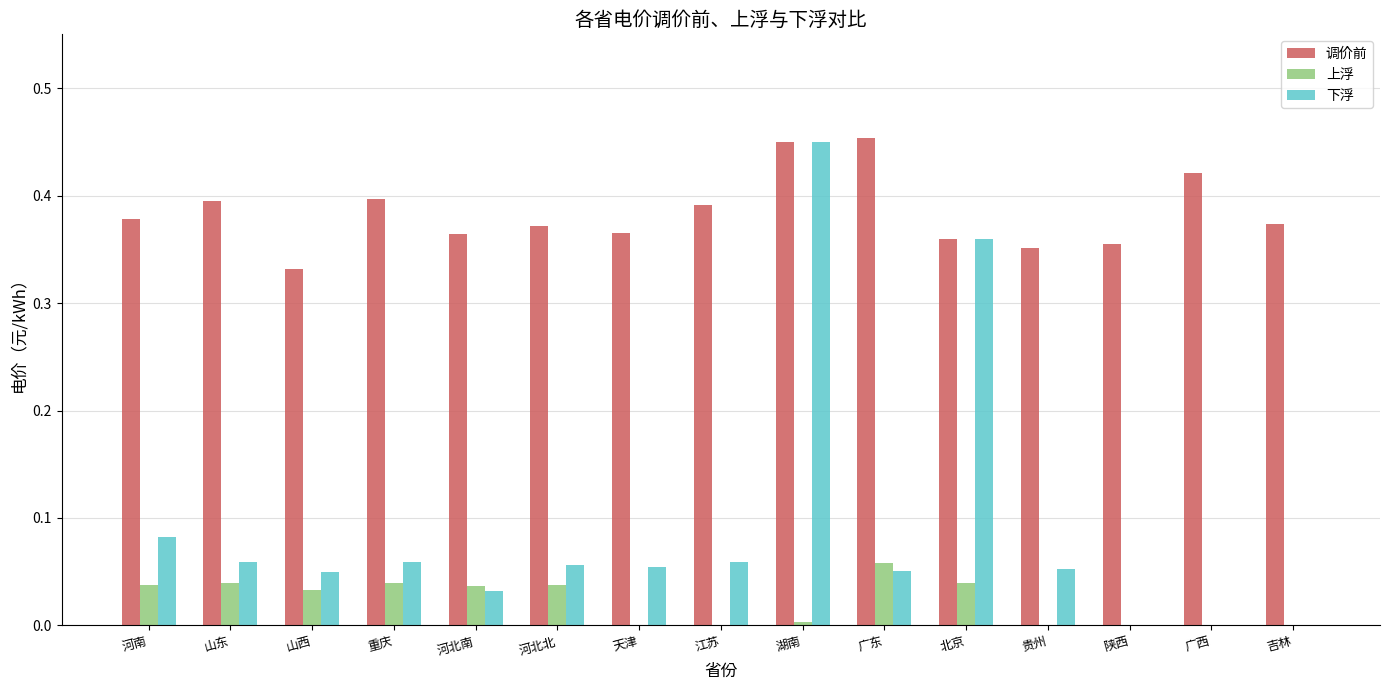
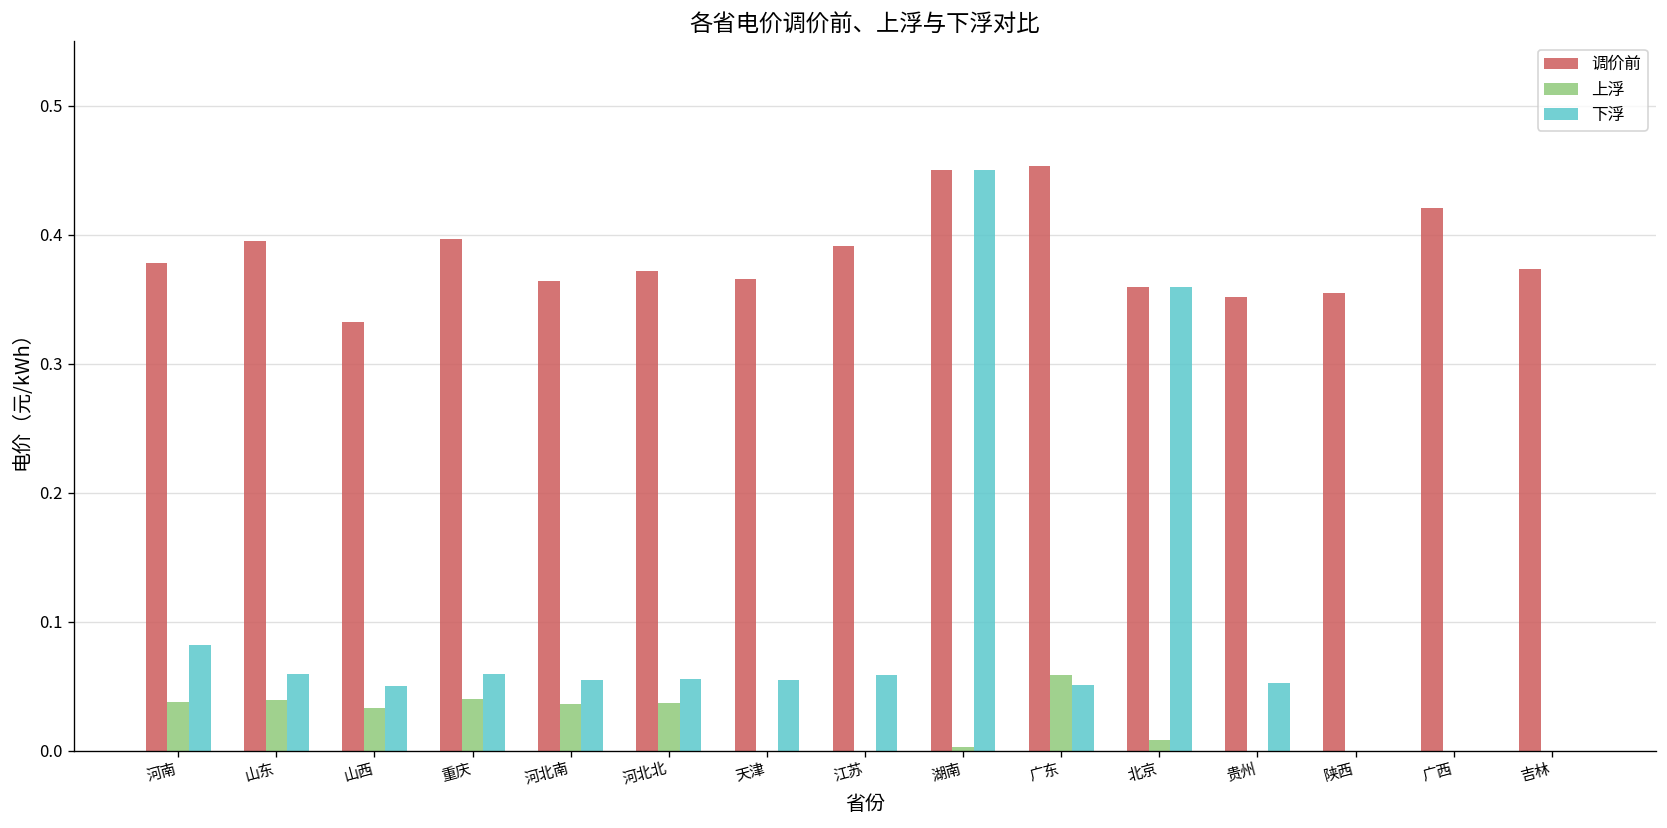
  {
    "调价前": {
      "河南": 0.378,
      "山东": 0.395,
      "山西": 0.332,
      "重庆": 0.396,
      "河北南": 0.364,
      "河北北": 0.372,
      "天津": 0.366,
      "江苏": 0.391,
      "湖南": 0.450,
      "广东": 0.453,
      "北京": 0.360,
      "贵州": 0.352,
      "陕西": 0.355,
      "广西": 0.421,
      "吉林": 0.373
    },
    "上浮": {
      "河南": 0.038,
      "山东": 0.039,
      "山西": 0.033,
      "重庆": 0.040,
      "河北南": 0.036,
      "河北北": 0.037,
      "天津": 0.000,
      "江苏": 0.000,
      "湖南": 0.003,
      "广东": 0.059,
-     "北京": 0.039,
+     "北京": 0.008,
      "贵州": 0.000,
      "陕西": 0.000,
      "广西": 0.000,
      "吉林": 0.000
    },
    "下浮": {
      "河南": 0.082,
      "山东": 0.059,
      "山西": 0.050,
      "重庆": 0.059,
-     "河北南": 0.032,
+     "河北南": 0.055,
      "河北北": 0.056,
      "天津": 0.055,
      "江苏": 0.059,
      "湖南": 0.450,
      "广东": 0.051,
      "北京": 0.360,
      "贵州": 0.053,
      "陕西": 0.000,
      "广西": 0.000,
      "吉林": 0.000
    }
  }
